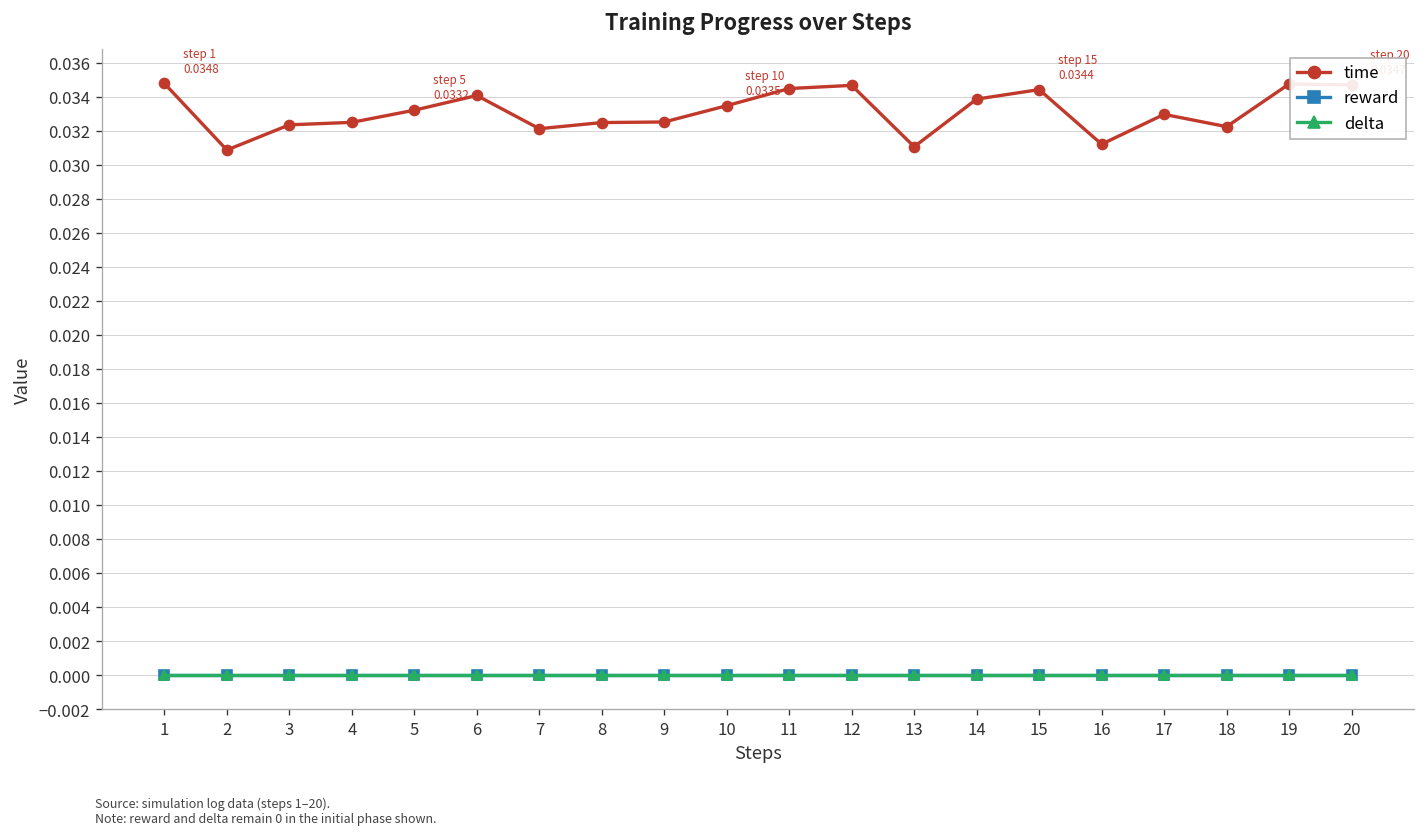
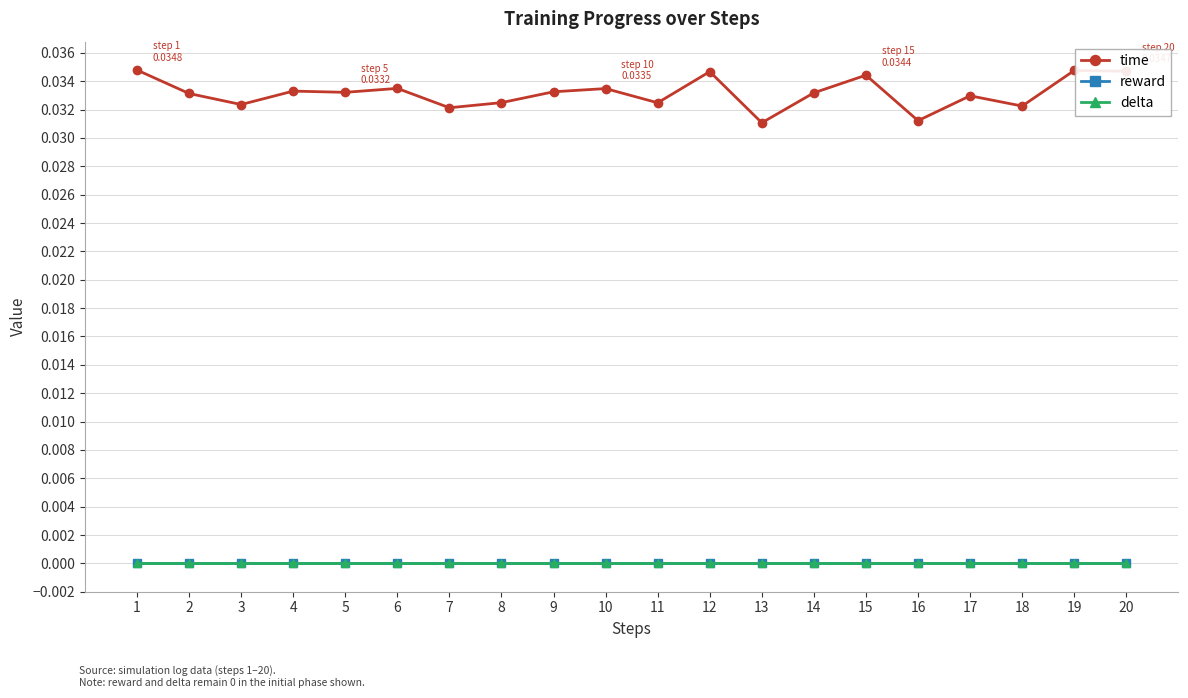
  {
    "time": {
-     "2": 0.0309,
+     "2": 0.0331,
      "3": 0.0324,
-     "4": 0.0325,
-     "6": 0.0341,
+     "4": 0.0333,
+     "6": 0.0335,
      "7": 0.0321,
      "8": 0.0325,
-     "9": 0.0325,
-     "11": 0.0345,
+     "9": 0.0333,
+     "11": 0.0325,
      "12": 0.0347,
      "13": 0.0311,
-     "14": 0.0339,
+     "14": 0.0332,
      "16": 0.0312,
      "17": 0.0330,
      "18": 0.0323,
      "19": 0.0348
    },
    "delta": {
      "1": 0.0000,
      "2": 0.0000,
      "3": 0.0000,
      "4": 0.0000,
      "5": 0.0000,
      "6": 0.0000,
      "7": 0.0000,
      "8": 0.0000,
      "9": 0.0000,
      "10": 0.0000,
      "11": 0.0000,
      "12": 0.0000,
      "13": 0.0000,
      "14": 0.0000,
      "15": 0.0000,
      "16": 0.0000,
      "17": 0.0000,
      "18": 0.0000,
      "19": 0.0000,
      "20": 0.0000
    }
  }
